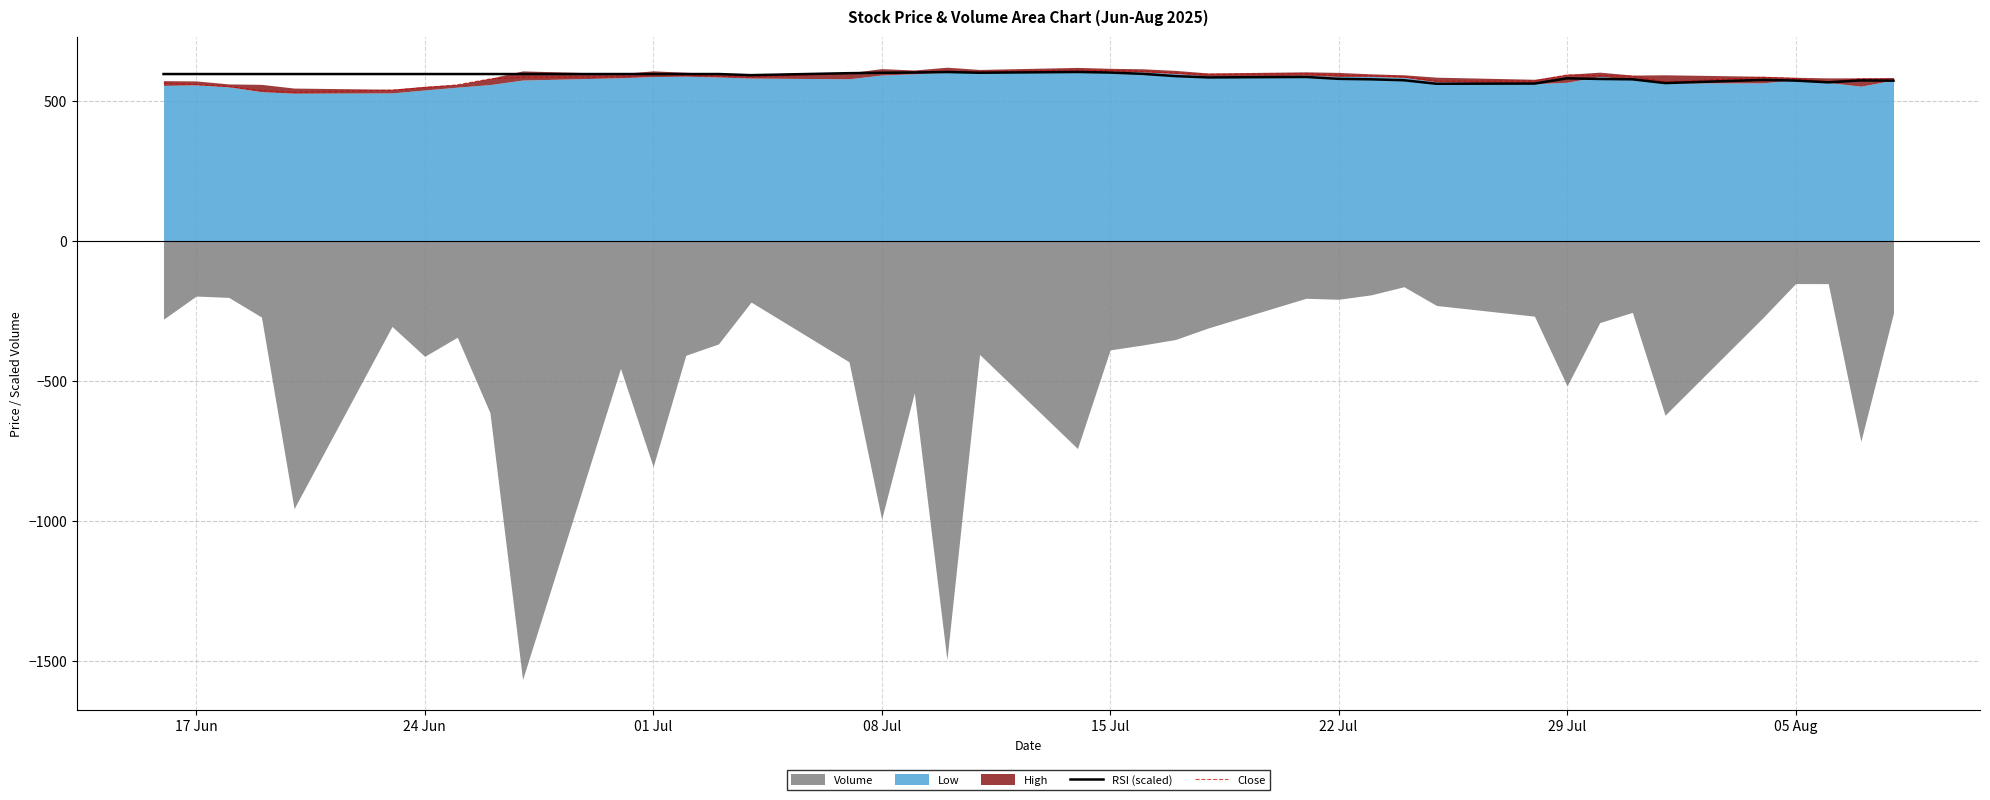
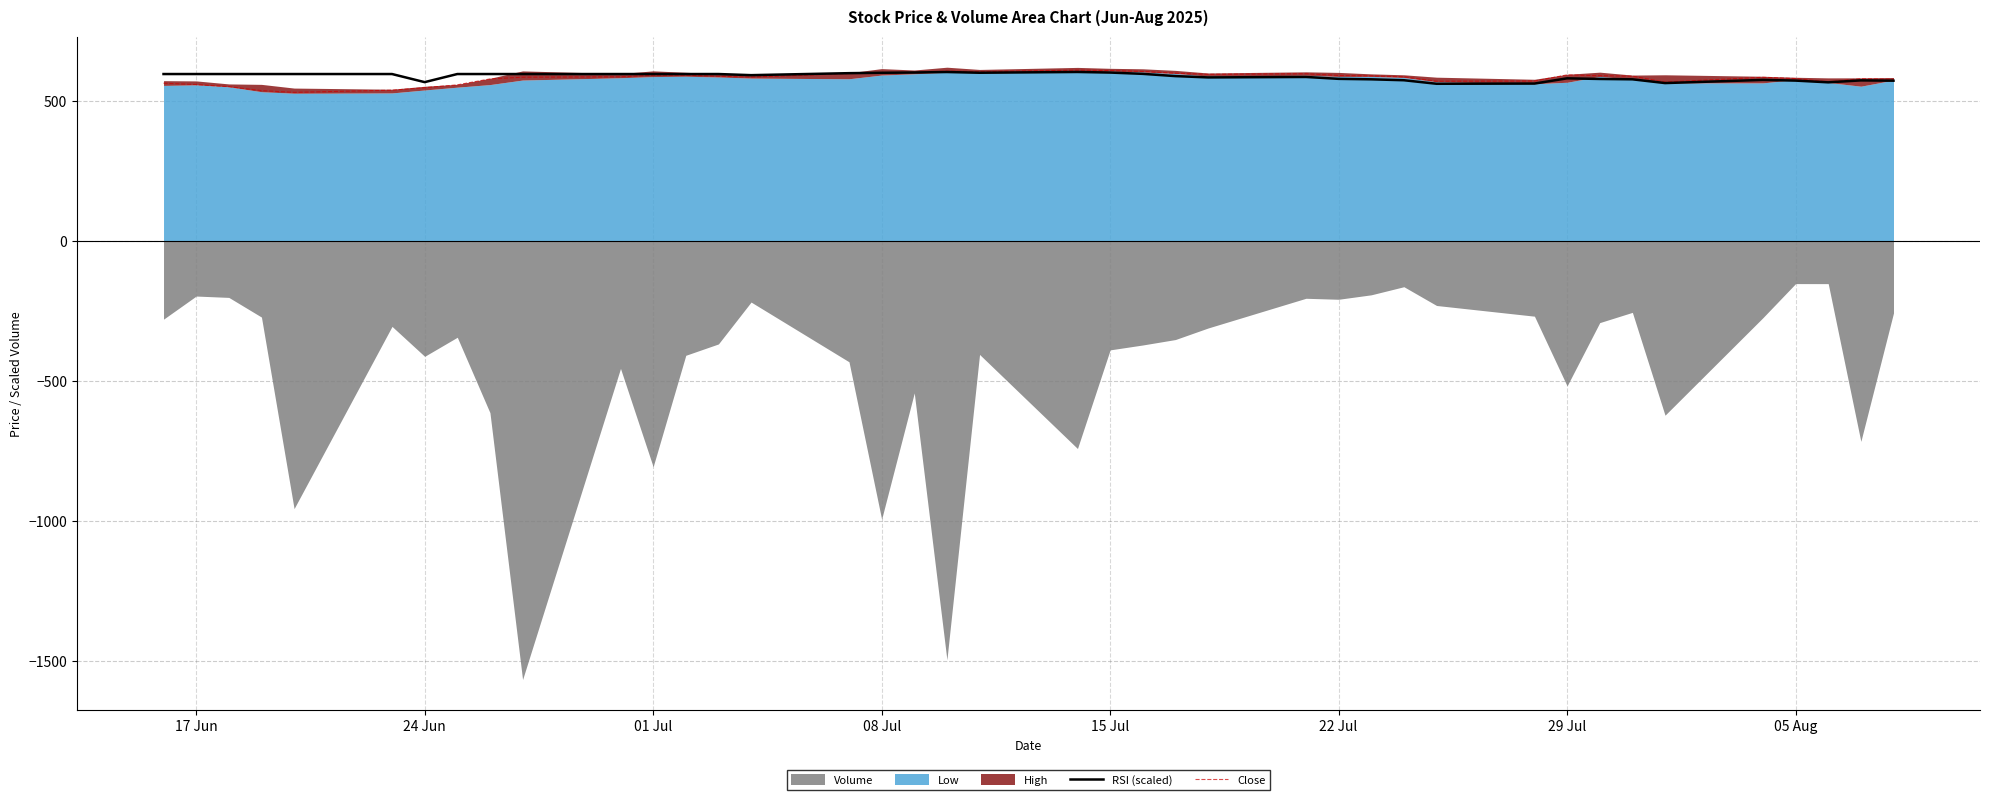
  {
    "RSI (scaled)": {
      "17 Jun": 600,
-     "24 Jun": 600,
+     "24 Jun": 570,
      "29 Jul": 580
    },
    "Low": {
      "29 Jul": 570
    }
  }
